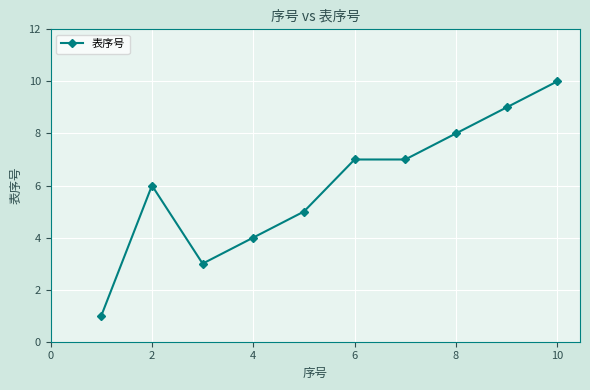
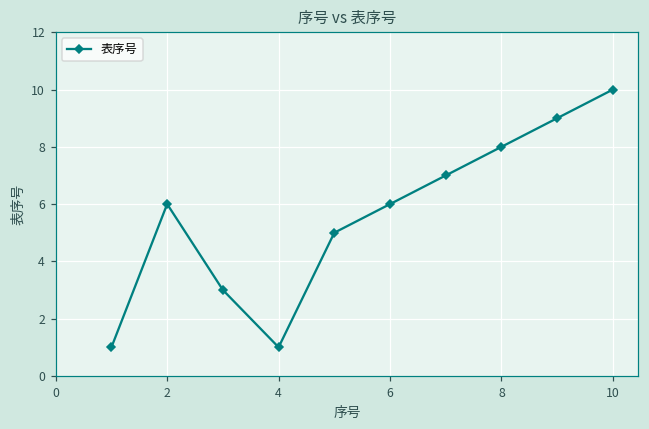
  {
    "2": 6,
-   "4": 4,
-   "6": 7,
+   "4": 1,
+   "6": 6,
    "8": 8,
    "10": 10
  }
